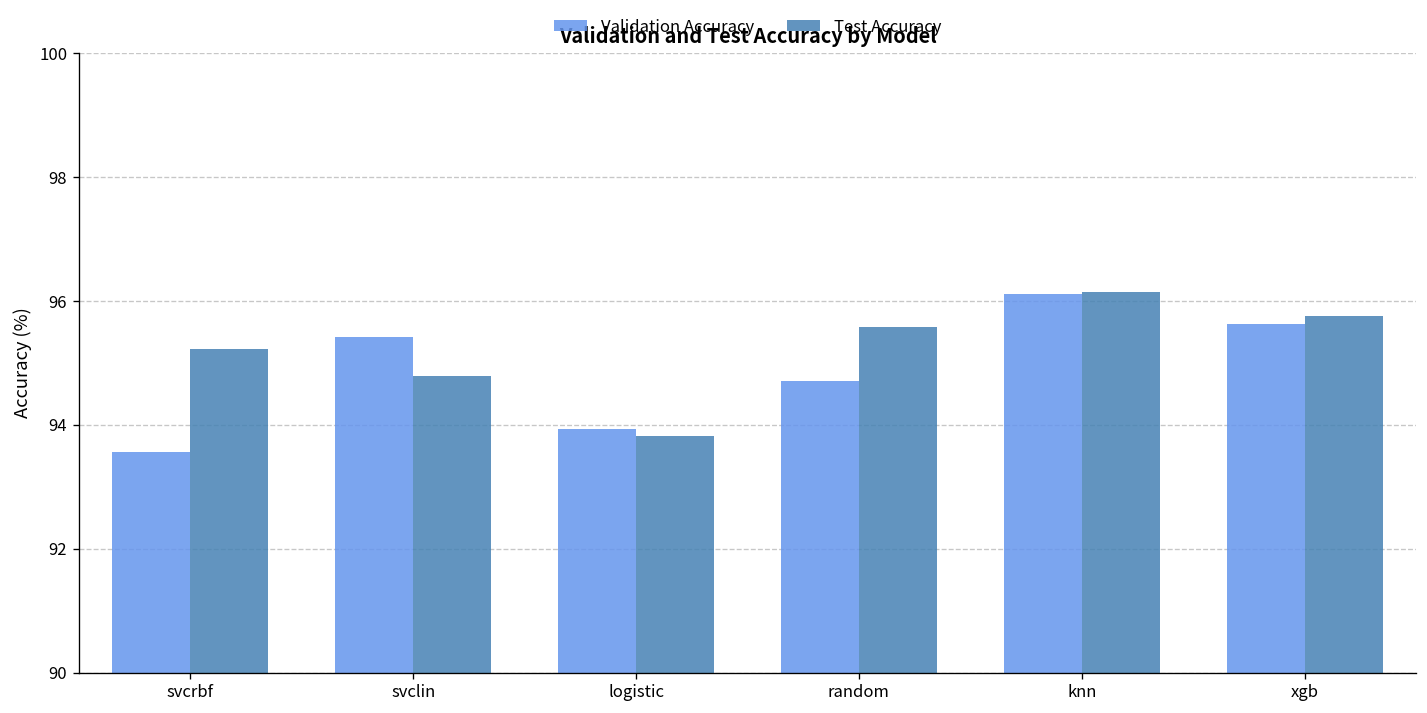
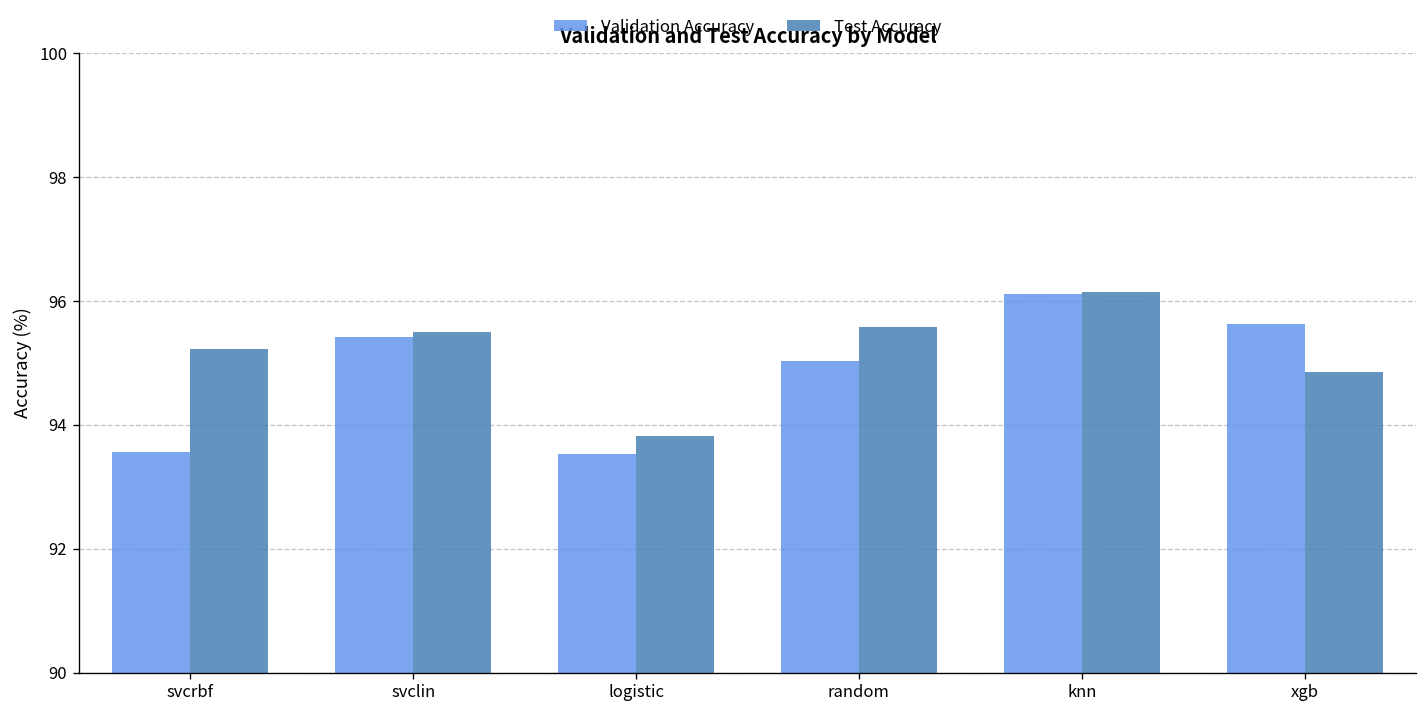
  {
    "Validation Accuracy": {
      "svcrbf": 93.6,
      "svclin": 95.4,
-     "logistic": 93.9,
-     "random": 94.7,
+     "logistic": 93.5,
+     "random": 95.0,
      "knn": 96.1,
      "xgb": 95.6
    },
    "Test Accuracy": {
      "svcrbf": 95.2,
-     "svclin": 94.8,
+     "svclin": 95.5,
      "logistic": 93.8,
      "random": 95.6,
      "knn": 96.1,
-     "xgb": 95.7
+     "xgb": 94.9
    }
  }
